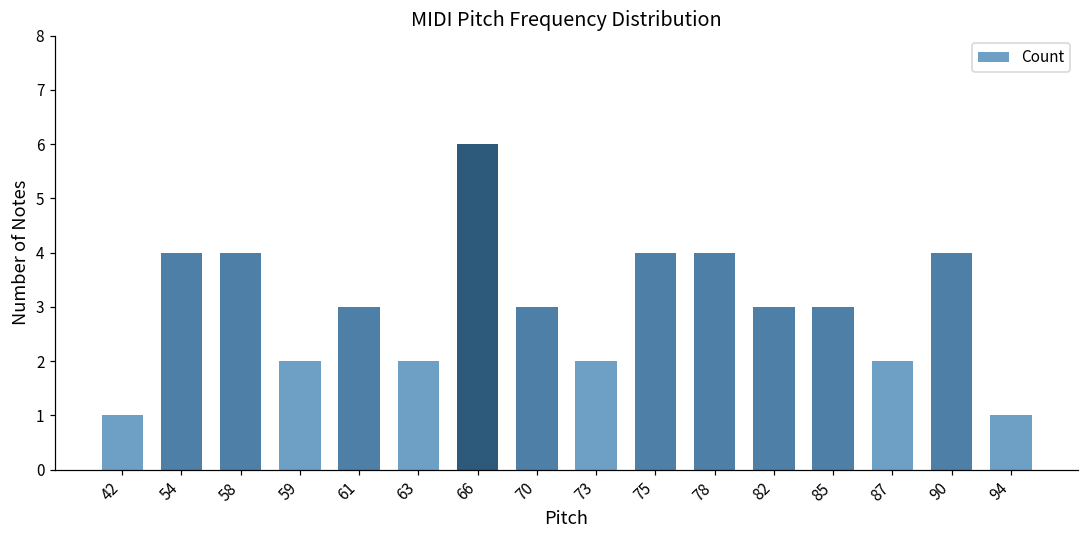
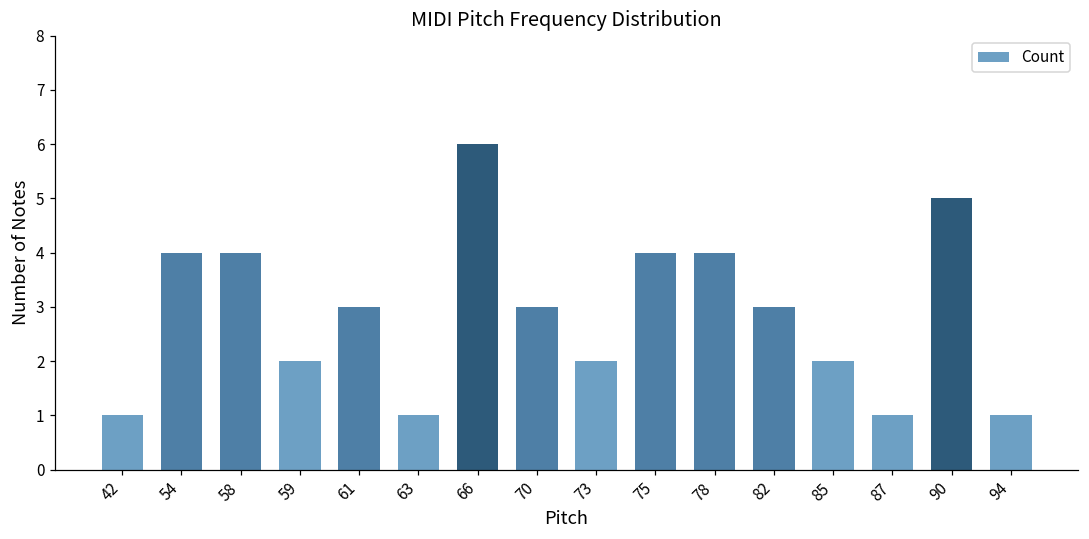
  {
    "42": 1,
    "54": 4,
    "58": 4,
    "59": 2,
    "61": 3,
-   "63": 2,
+   "63": 1,
    "66": 6,
    "70": 3,
    "73": 2,
    "75": 4,
    "78": 4,
    "82": 3,
-   "85": 3,
-   "87": 2,
-   "90": 4,
+   "85": 2,
+   "87": 1,
+   "90": 5,
    "94": 1
  }
